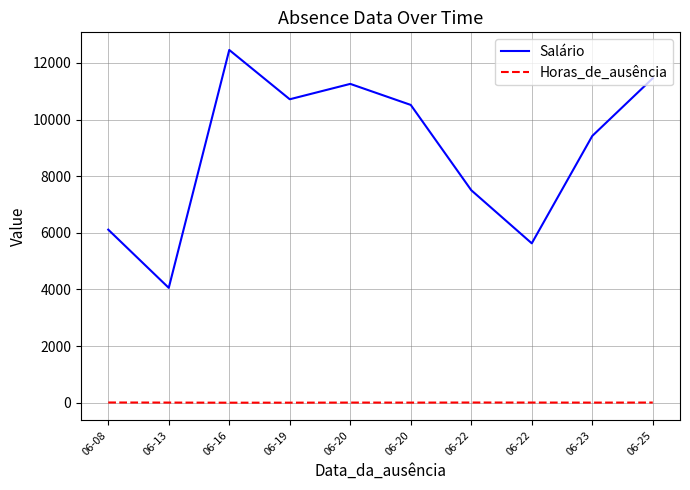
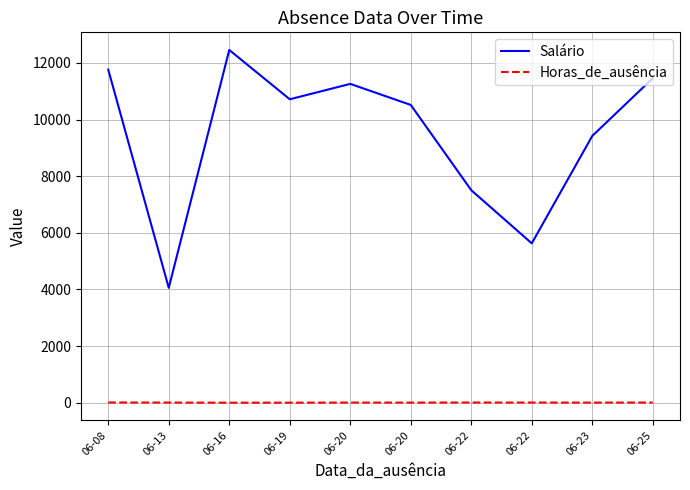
  {
    "Salário": {
-     "06-08": 6100,
+     "06-08": 11800,
      "06-13": 4100,
      "06-16": 12500,
      "06-19": 10700,
      "06-23": 9400
    },
    "Horas_de_ausência": {
      "06-08": 0,
      "06-13": 0,
      "06-16": 0,
      "06-19": 0,
      "06-23": 0,
      "06-25": 0
    }
  }
